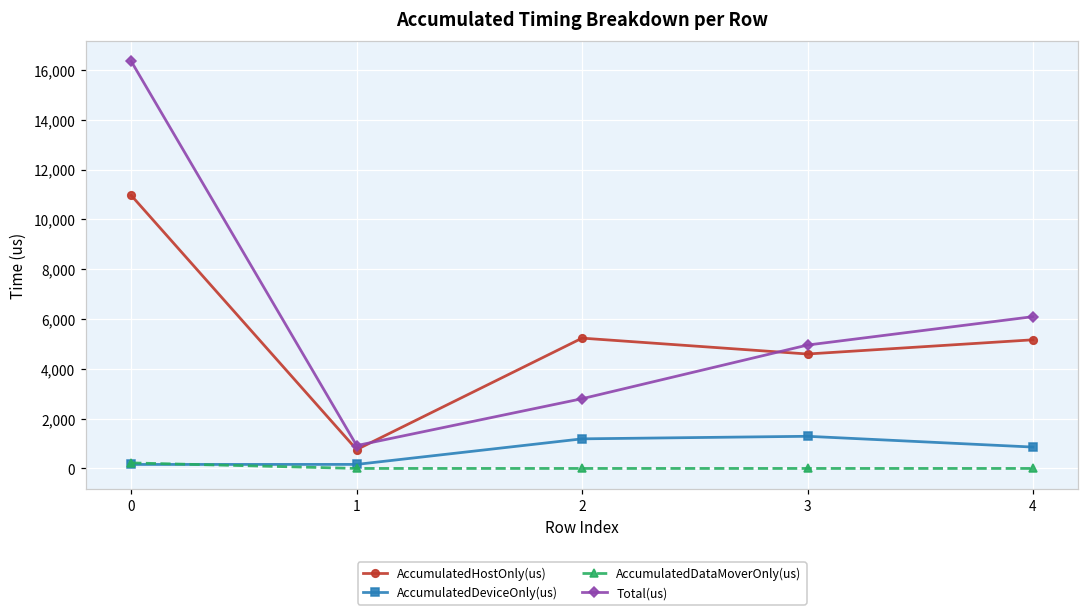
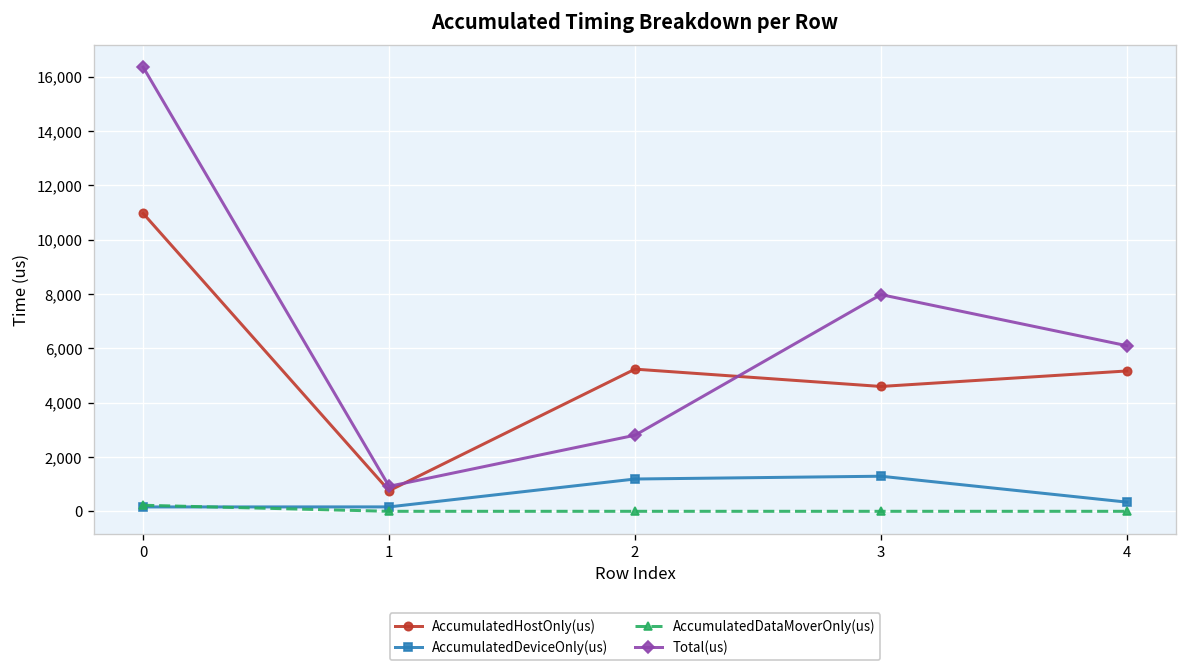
  {
    "AccumulatedHostOnly(us)": {
      "0": "11,000",
      "1": "800",
      "2": "5,200",
      "3": "4,600",
      "4": "5,200"
    },
    "AccumulatedDeviceOnly(us)": {
      "1": "200",
      "2": "1,200",
      "3": "1,300",
-     "4": "900"
+     "4": "300"
    },
    "AccumulatedDataMoverOnly(us)": {
      "1": "0",
      "2": "0",
      "3": "0",
      "4": "0"
    },
    "Total(us)": {
      "0": "16,300",
      "1": "900",
      "2": "2,800",
-     "3": "5,000",
+     "3": "8,000",
      "4": "6,100"
    }
  }
